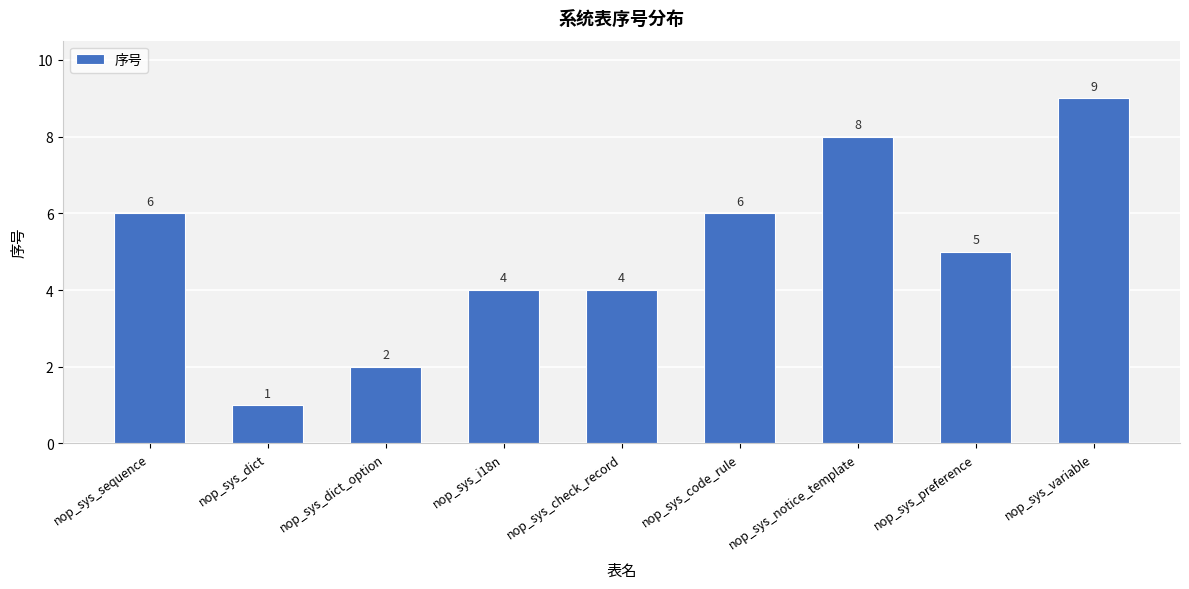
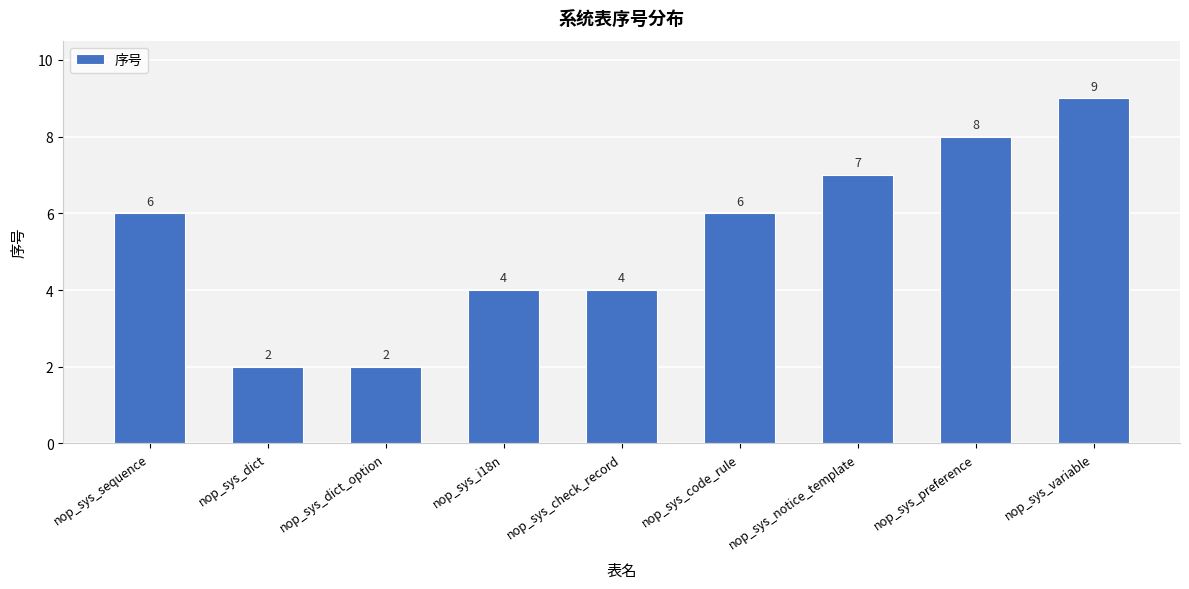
  {
    "nop_sys_sequence": 6,
-   "nop_sys_dict": 1,
+   "nop_sys_dict": 2,
    "nop_sys_dict_option": 2,
    "nop_sys_i18n": 4,
    "nop_sys_check_record": 4,
    "nop_sys_code_rule": 6,
-   "nop_sys_notice_template": 8,
-   "nop_sys_preference": 5,
+   "nop_sys_notice_template": 7,
+   "nop_sys_preference": 8,
    "nop_sys_variable": 9
  }
